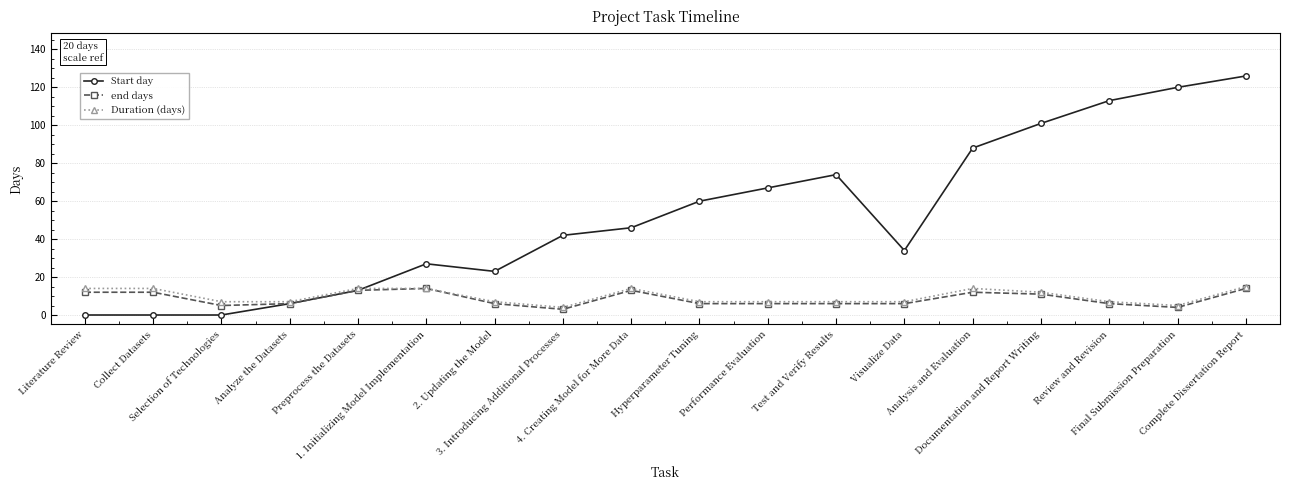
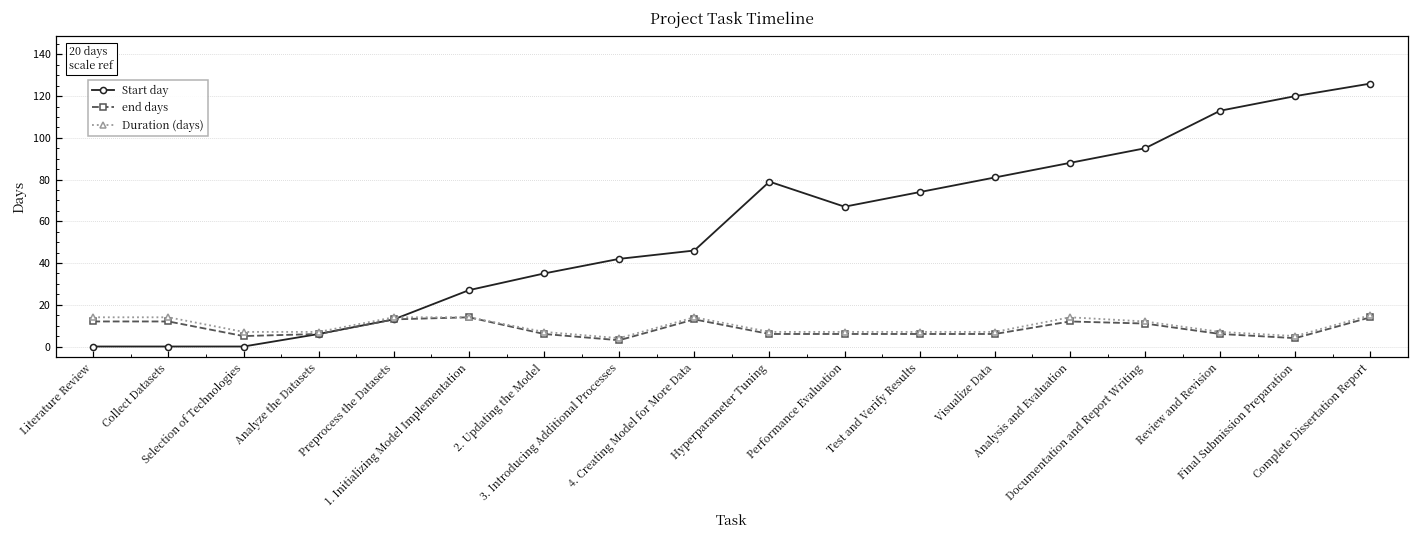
  {
    "Start day": {
      "Literature Review": 0,
      "Collect Datasets": 0,
      "Selection of Technologies": 0,
      "1. Initializing Model Implementation": 27,
-     "2. Updating the Model": 23,
+     "2. Updating the Model": 35,
      "3. Introducing Additional Processes": 42,
      "4. Creating Model for More Data": 46,
-     "Hyperparameter Tuning": 60,
+     "Hyperparameter Tuning": 79,
      "Performance Evaluation": 67,
      "Test and Verify Results": 74,
-     "Visualize Data": 34,
+     "Visualize Data": 81,
      "Analysis and Evaluation": 88,
-     "Documentation and Report Writing": 101,
+     "Documentation and Report Writing": 95,
      "Review and Revision": 113,
      "Final Submission Preparation": 120,
      "Complete Dissertation Report": 126
    },
    "end days": {
      "Literature Review": 12,
      "Collect Datasets": 12,
      "Selection of Technologies": 5,
      "Analysis and Evaluation": 12
    },
    "Duration (days)": {
      "Literature Review": 14,
      "Collect Datasets": 14,
      "Selection of Technologies": 7,
      "Analysis and Evaluation": 14
    }
  }
